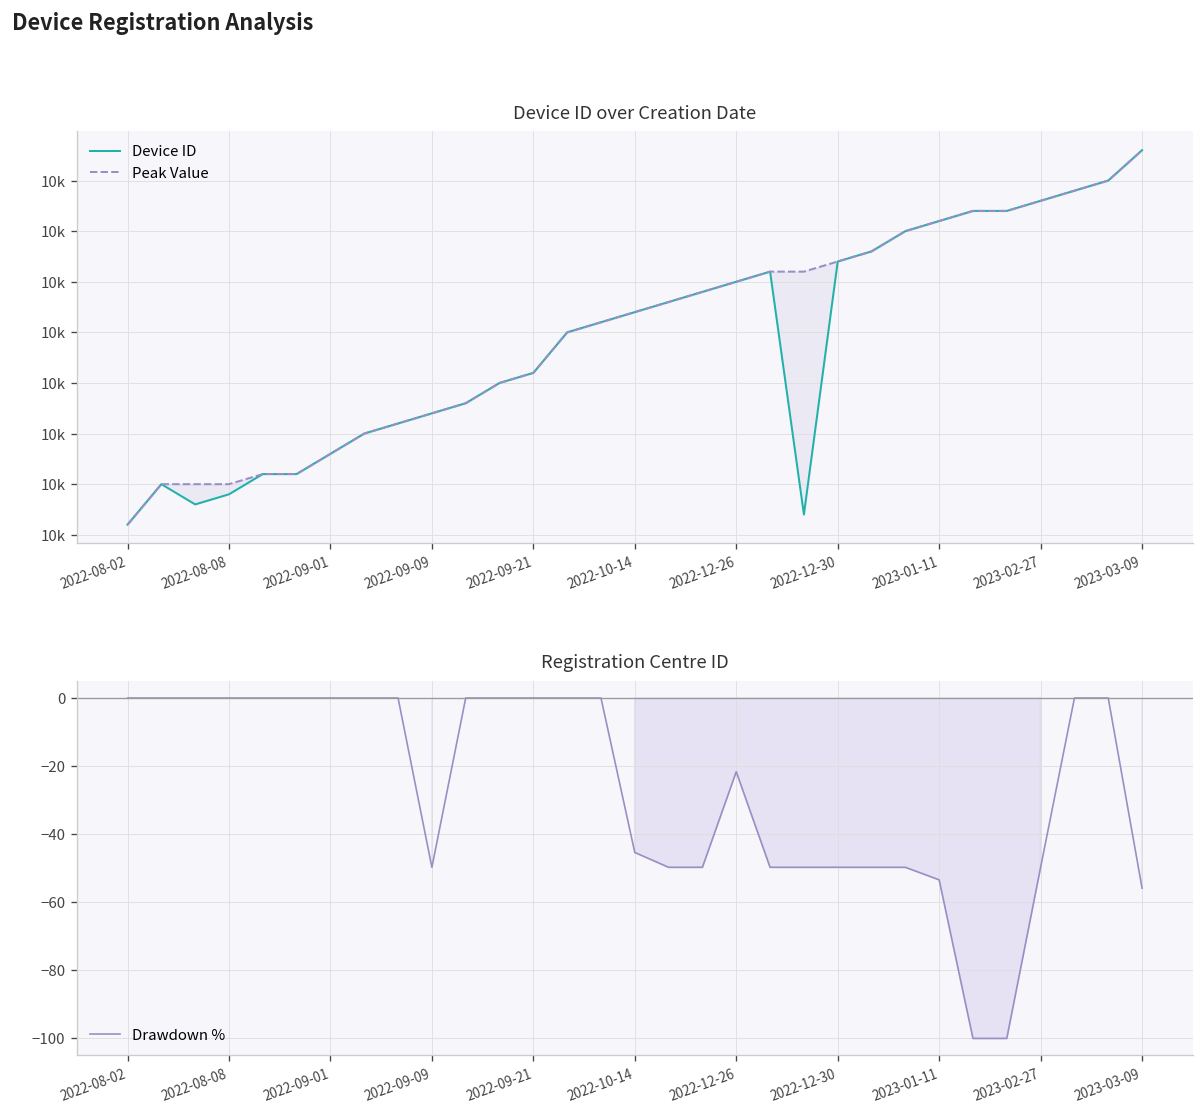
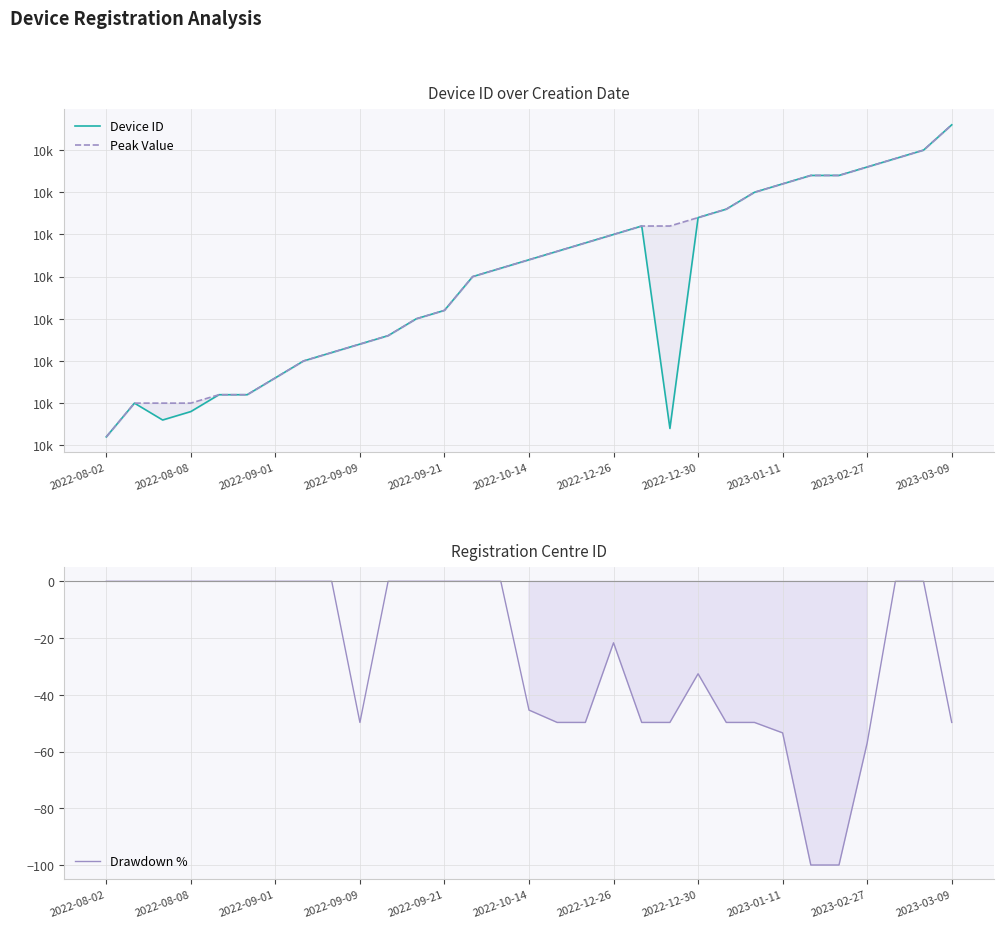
  {
    "Registration Centre ID": {
      "2022-08-02": 0,
      "2022-08-08": 0,
      "2022-09-01": 0,
      "2022-09-09": -50,
      "2022-09-21": 0,
      "2022-10-14": -45,
      "2022-12-26": -22,
-     "2022-12-30": -50,
+     "2022-12-30": -33,
      "2023-01-11": -53,
-     "2023-02-27": -50,
-     "2023-03-09": -56
+     "2023-02-27": -57,
+     "2023-03-09": -50
    }
  }
